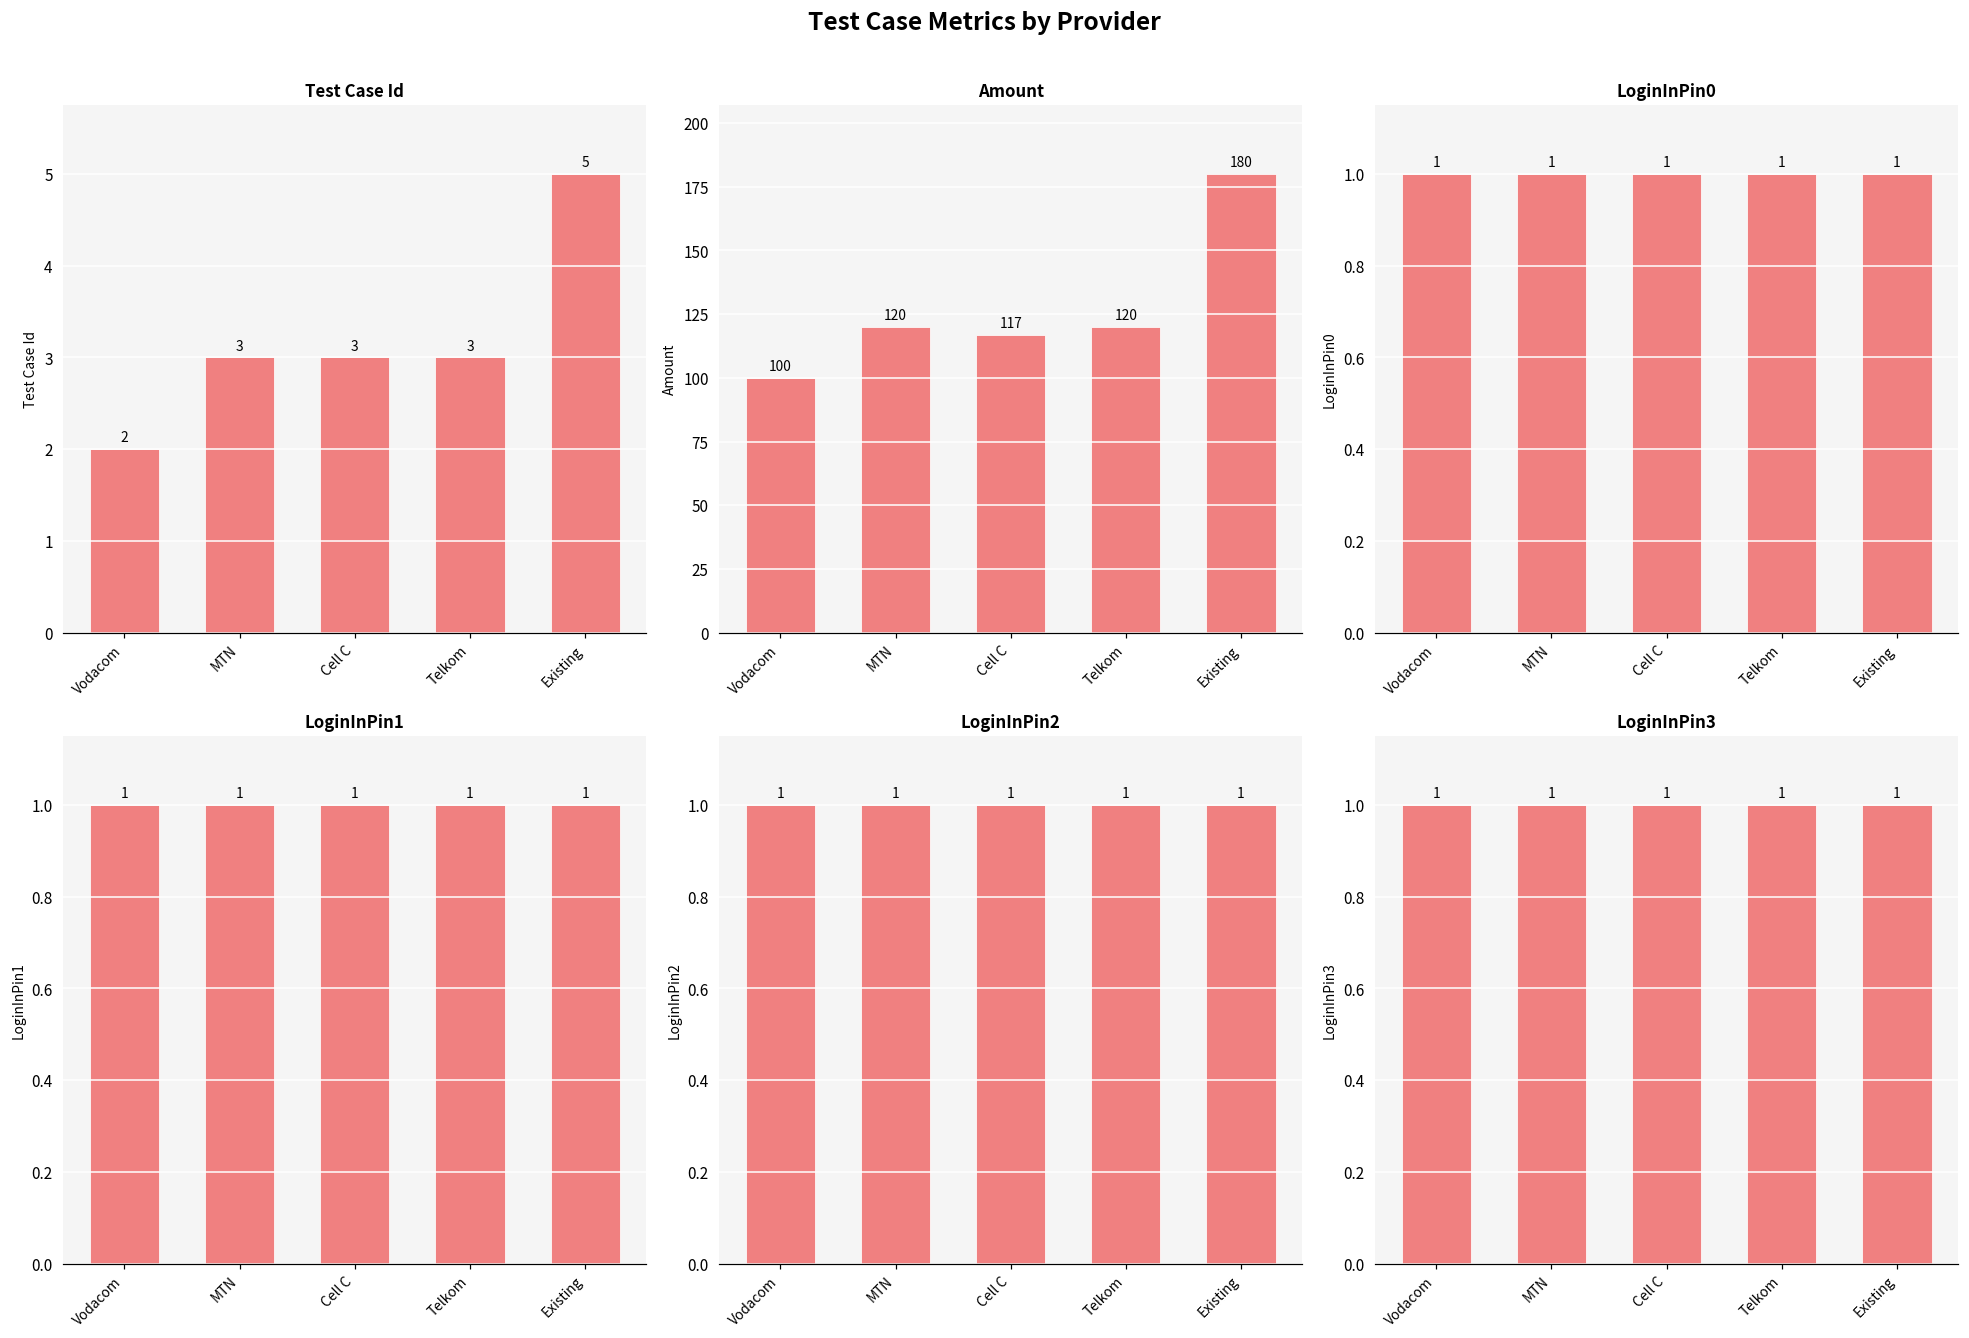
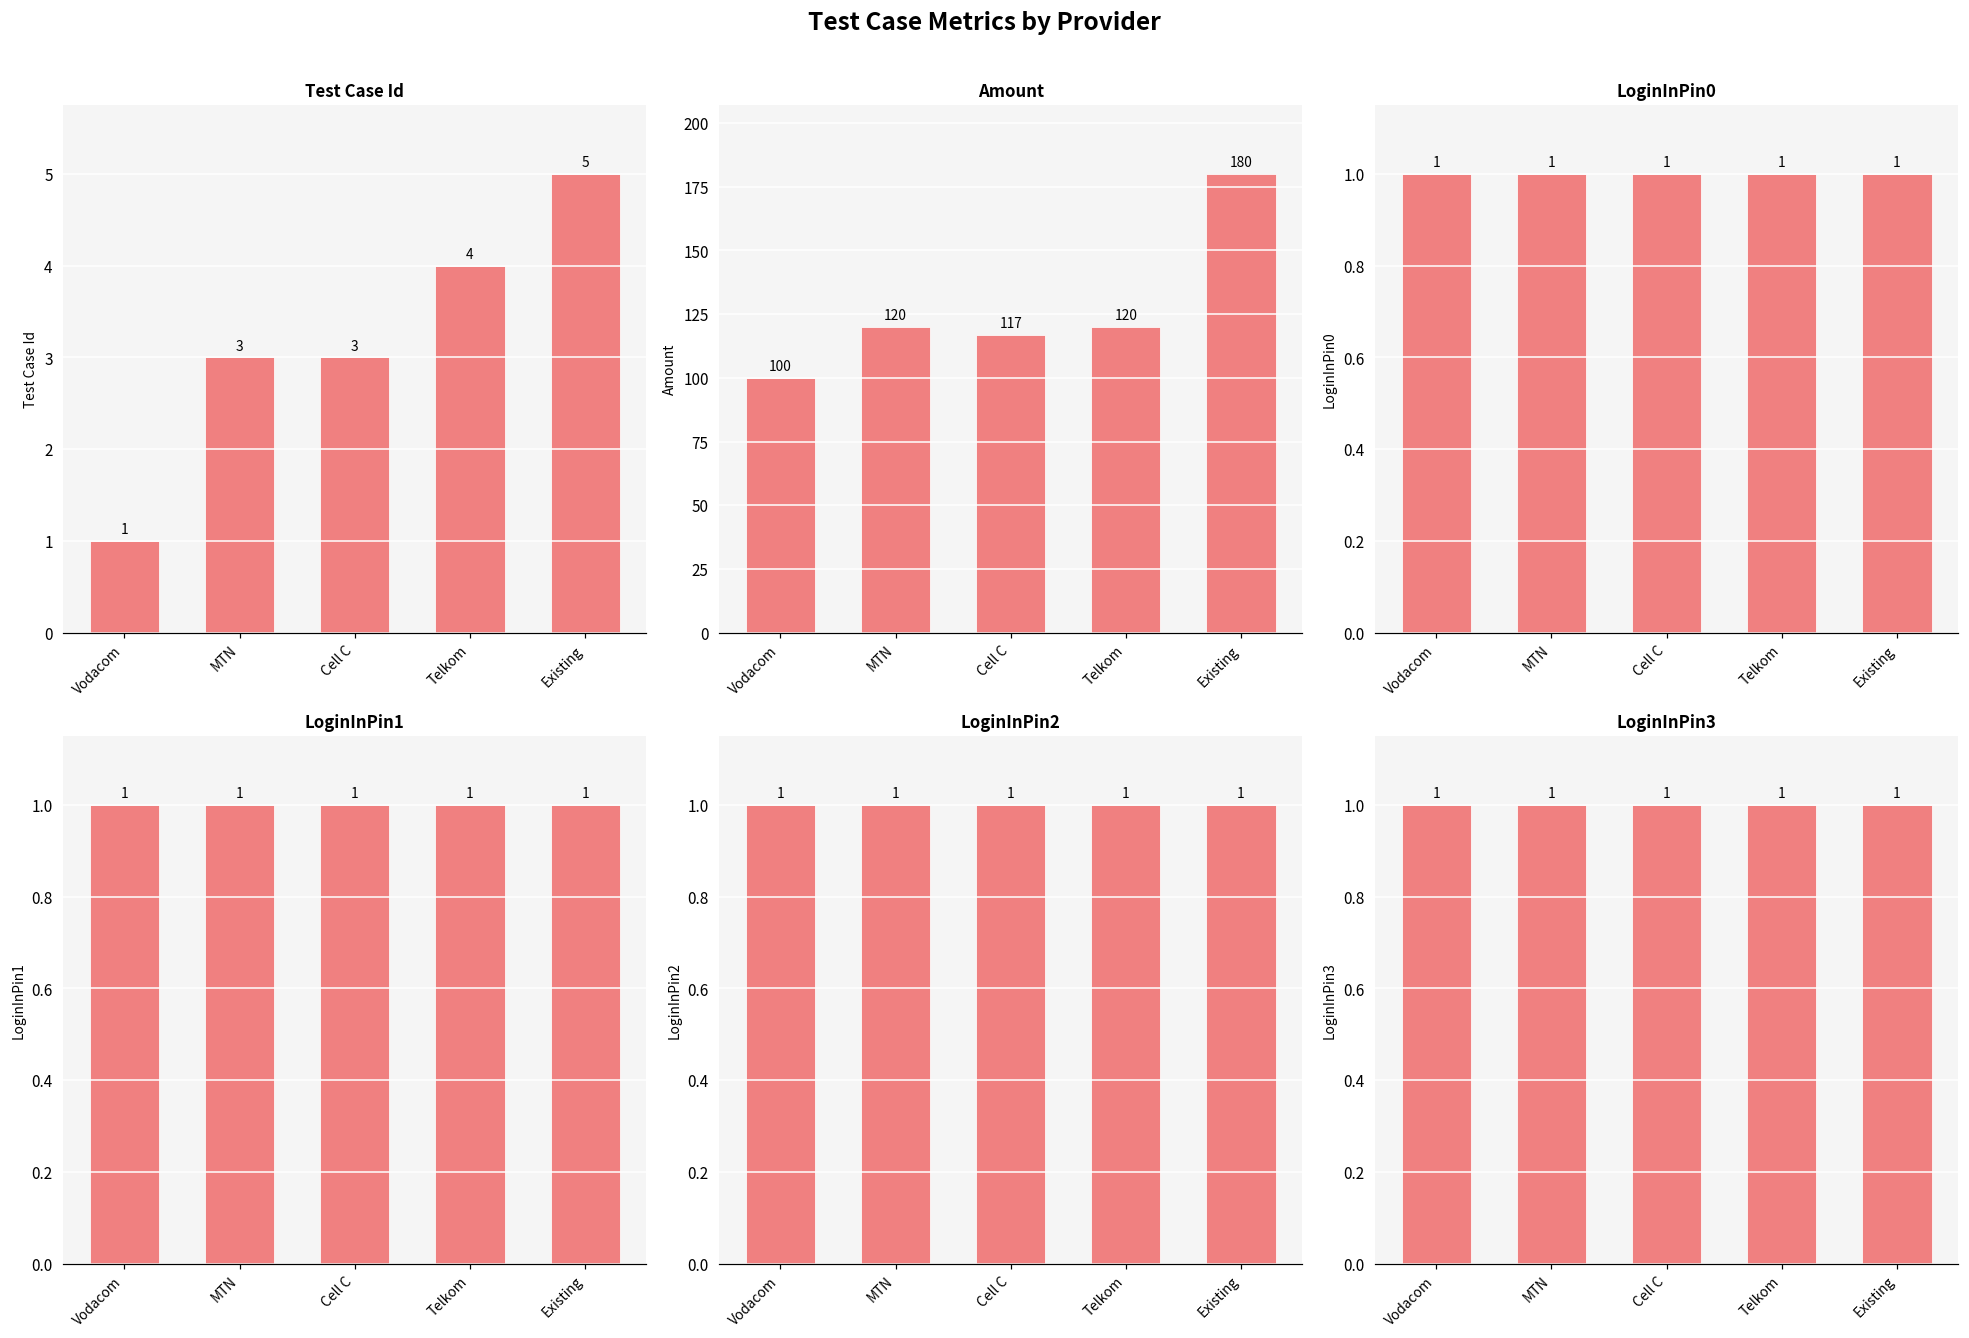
  {
    "Test Case Id": {
-     "Vodacom": 2,
+     "Vodacom": 1,
      "MTN": 3,
      "Cell C": 3,
-     "Telkom": 3,
+     "Telkom": 4,
      "Existing": 5
    },
    "Amount": {
      "Vodacom": 100,
      "MTN": 120,
      "Cell C": 117,
      "Telkom": 120,
      "Existing": 180
    },
    "LoginInPin0": {
      "Vodacom": 1,
      "MTN": 1,
      "Cell C": 1,
      "Telkom": 1,
      "Existing": 1
    },
    "LoginInPin1": {
      "Vodacom": 1,
      "MTN": 1,
      "Cell C": 1,
      "Telkom": 1,
      "Existing": 1
    },
    "LoginInPin2": {
      "Vodacom": 1,
      "MTN": 1,
      "Cell C": 1,
      "Telkom": 1,
      "Existing": 1
    },
    "LoginInPin3": {
      "Vodacom": 1,
      "MTN": 1,
      "Cell C": 1,
      "Telkom": 1,
      "Existing": 1
    }
  }
